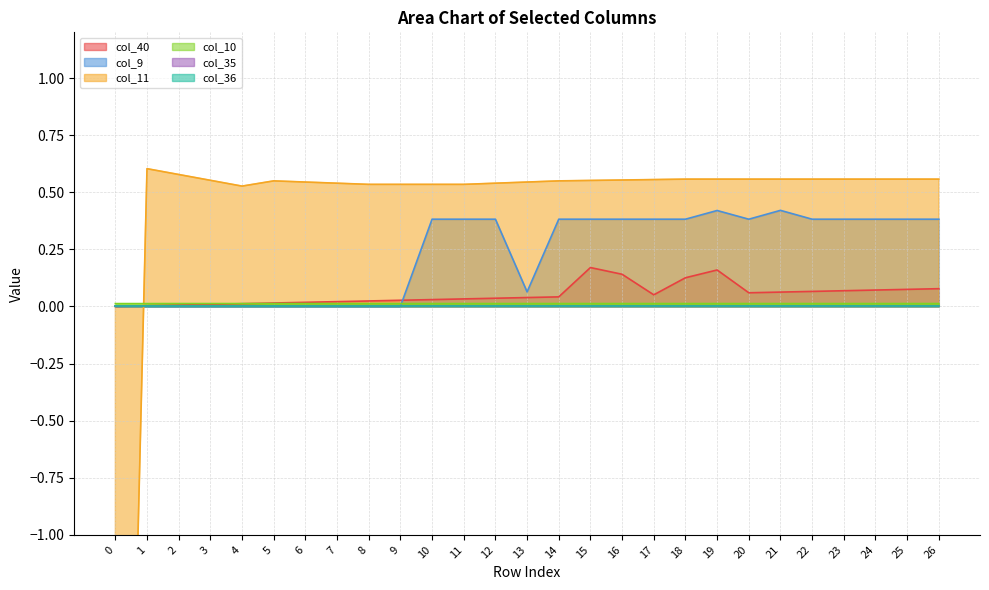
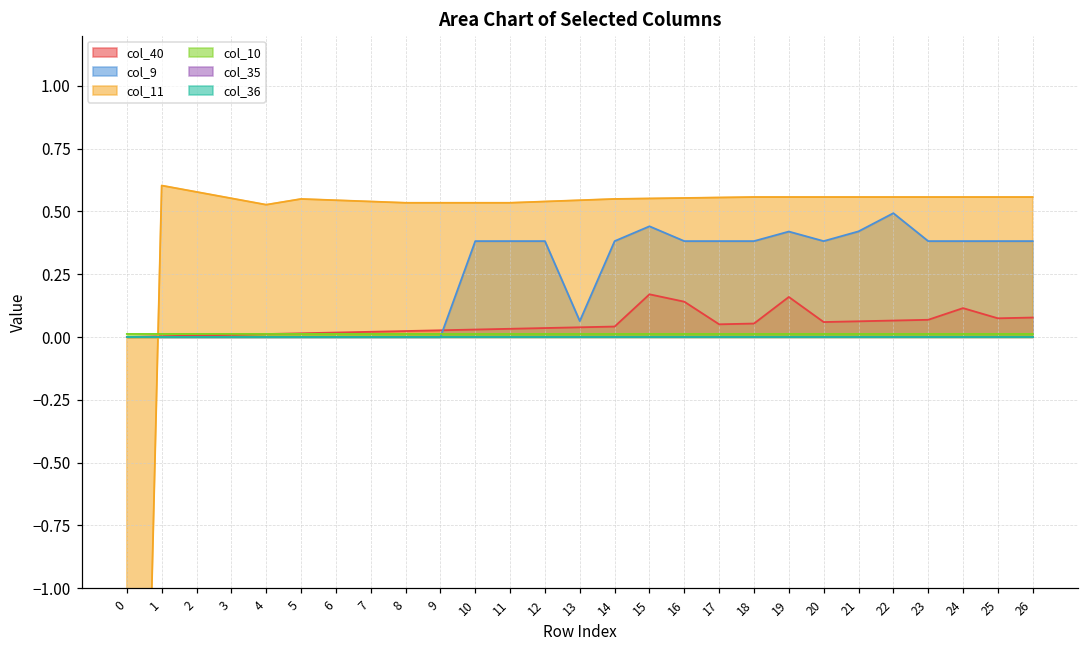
  {
    "col_40": {
      "8": 0.02,
      "9": 0.03,
      "10": 0.03,
      "11": 0.03,
      "12": 0.04,
      "13": 0.04,
      "14": 0.04,
      "15": 0.17,
      "16": 0.14,
      "17": 0.05,
-     "18": 0.13,
+     "18": 0.05,
      "19": 0.16,
      "20": 0.06,
      "21": 0.06,
      "22": 0.07,
      "23": 0.07,
-     "24": 0.07,
+     "24": 0.12,
      "25": 0.07,
      "26": 0.08
    },
    "col_9": {
      "10": 0.38,
      "11": 0.38,
      "12": 0.38,
      "13": 0.06,
      "14": 0.38,
-     "15": 0.38,
+     "15": 0.44,
      "16": 0.38,
      "17": 0.38,
      "18": 0.38,
      "19": 0.42,
      "20": 0.38,
      "21": 0.42,
-     "22": 0.38,
+     "22": 0.49,
      "23": 0.38,
      "24": 0.38,
      "25": 0.38,
      "26": 0.38
    },
    "col_10": {
      "0": 0.01,
      "8": 0.01,
      "9": 0.01,
      "10": 0.01,
      "11": 0.01,
      "12": 0.01,
      "13": 0.01,
      "14": 0.01,
      "15": 0.01,
      "16": 0.01,
      "17": 0.01,
      "18": 0.01,
      "19": 0.01,
      "20": 0.01,
      "21": 0.01,
      "22": 0.01,
      "23": 0.01,
      "24": 0.01,
      "25": 0.01,
      "26": 0.01
    },
    "col_36": {
      "10": 0.00,
      "11": 0.00,
      "12": 0.00,
      "13": 0.00,
      "14": 0.00,
      "15": 0.00,
      "16": 0.00,
      "17": 0.00,
      "18": 0.00,
      "19": 0.00,
      "20": 0.00,
      "21": 0.00,
      "22": 0.00,
      "23": 0.00,
      "24": 0.00,
      "25": 0.00,
      "26": 0.00
    }
  }
